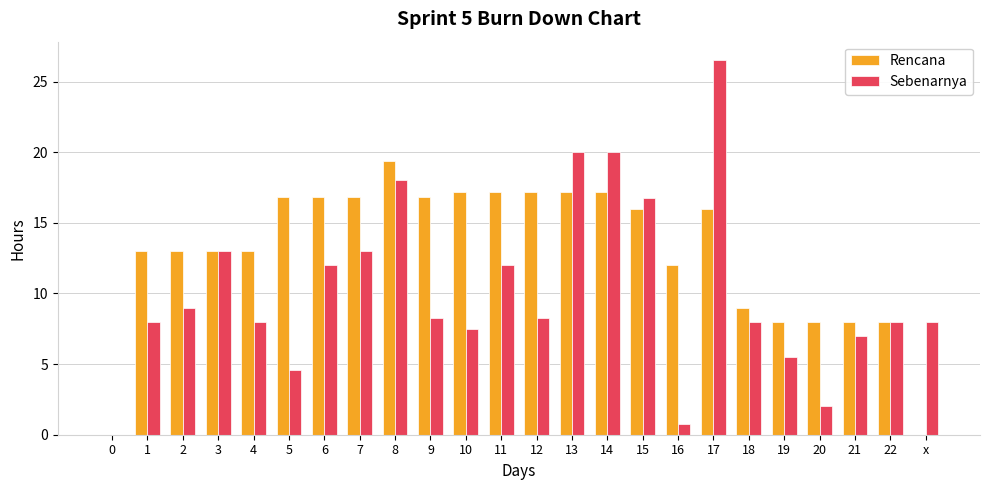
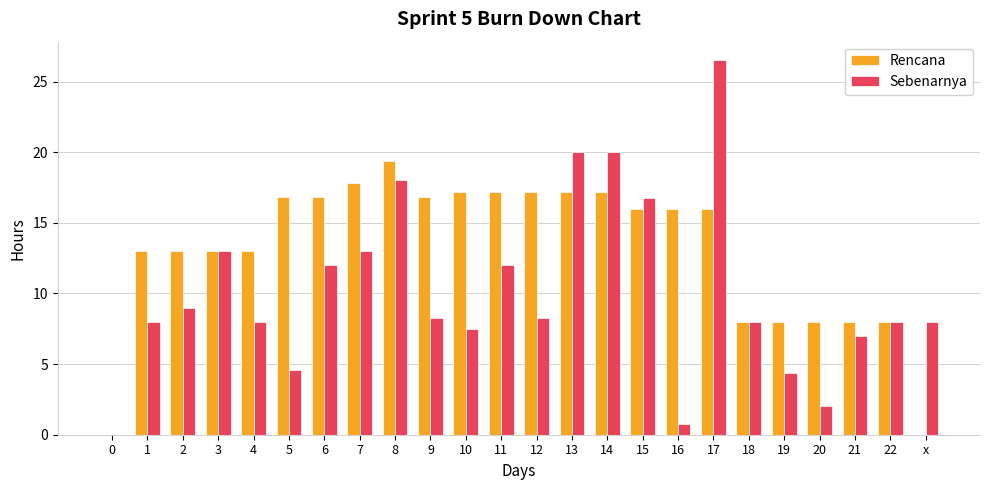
  {
    "Rencana": {
      "0": 0.0,
      "1": 13.0,
      "2": 13.0,
      "3": 13.0,
      "4": 13.0,
      "5": 16.8,
      "6": 16.8,
-     "7": 16.8,
+     "7": 17.8,
      "8": 19.4,
      "9": 16.8,
      "10": 17.2,
      "11": 17.2,
      "12": 17.2,
      "13": 17.2,
      "14": 17.2,
      "15": 16.0,
-     "16": 12,
+     "16": 16,
      "17": 16.0,
-     "18": 9,
+     "18": 8,
      "19": 8.0,
      "20": 8.0,
      "21": 8.0,
      "22": 8.0,
      "x": 0.0
    },
    "Sebenarnya": {
      "0": 0.0,
      "1": 8.0,
      "2": 9.0,
      "3": 13.0,
      "4": 8.0,
      "5": 4.6,
      "6": 12.0,
      "7": 13.0,
      "8": 18.0,
      "9": 8.3,
      "10": 7.5,
      "11": 12.0,
      "12": 8.3,
      "13": 20.0,
      "14": 20.0,
      "15": 16.8,
      "16": 0.8,
      "17": 26.5,
      "18": 8.0,
-     "19": 5.5,
+     "19": 4.4,
      "20": 2.0,
      "21": 7.0,
      "22": 8.0,
      "x": 8.0
    }
  }
